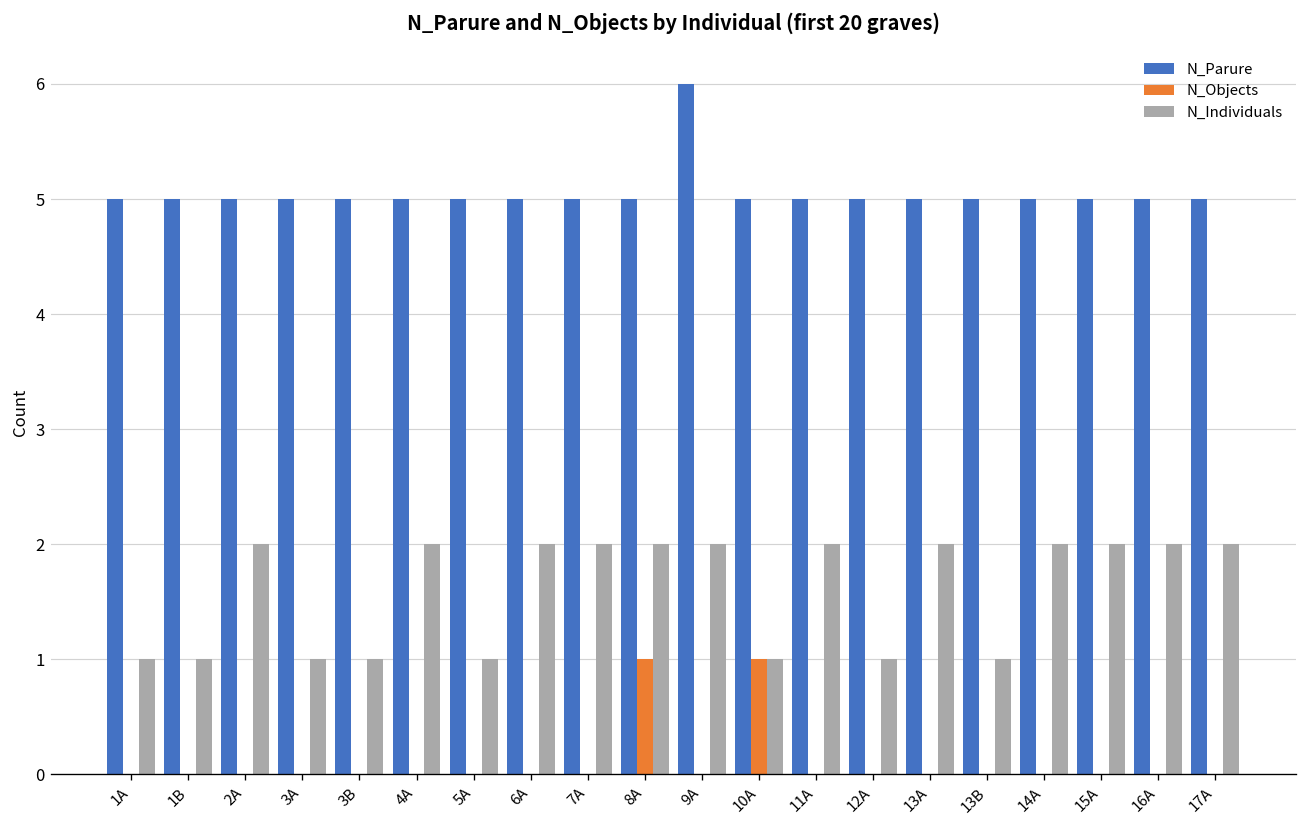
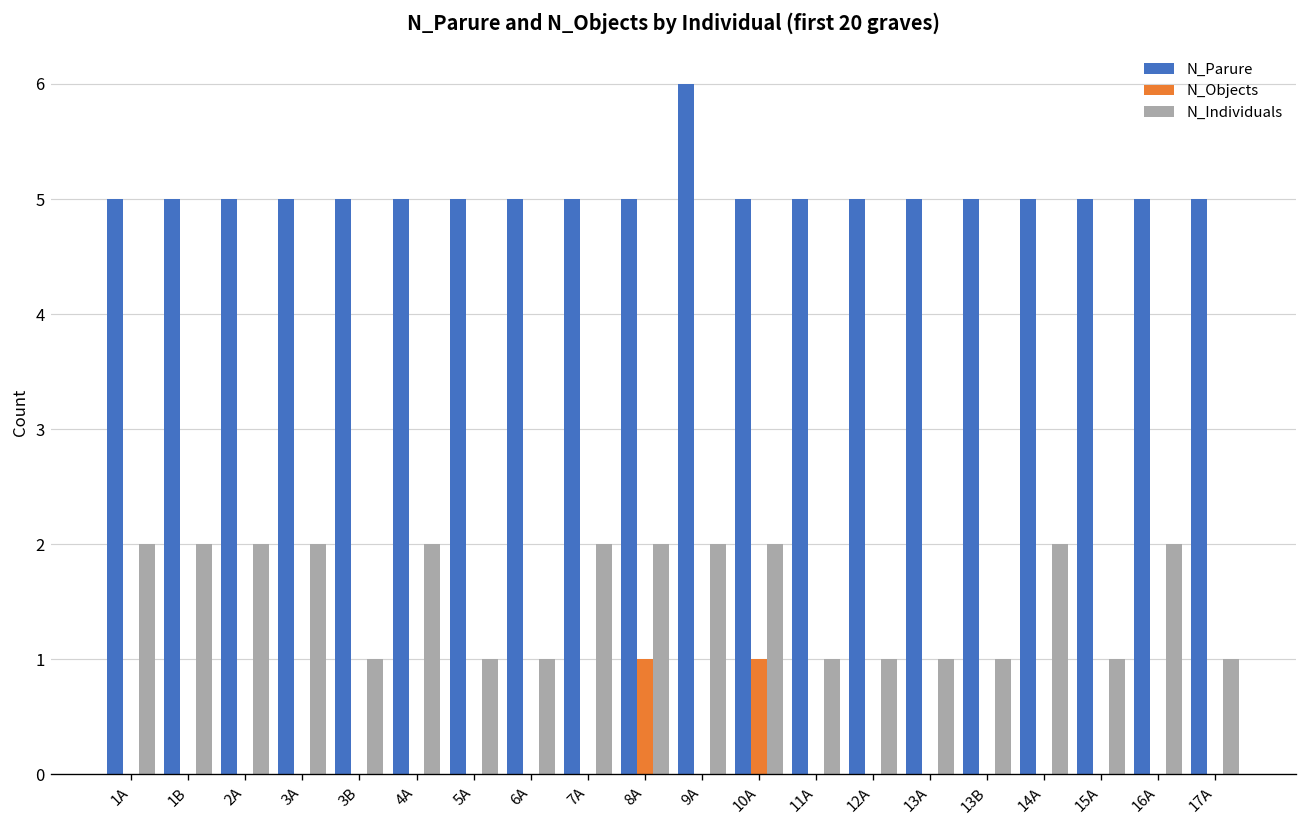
  {
    "N_Parure": {
      "1A": 5,
      "1B": 5,
      "2A": 5,
      "3A": 5,
      "3B": 5,
      "4A": 5,
      "5A": 5,
      "6A": 5,
      "7A": 5,
      "8A": 5,
      "9A": 6,
      "10A": 5,
      "11A": 5,
      "12A": 5,
      "13A": 5,
      "13B": 5,
      "14A": 5,
      "15A": 5,
      "16A": 5,
      "17A": 5
    },
    "N_Objects": {
      "1A": 0,
      "1B": 0,
      "2A": 0,
      "3A": 0,
      "3B": 0,
      "4A": 0,
      "5A": 0,
      "6A": 0,
      "7A": 0,
      "8A": 1,
      "9A": 0,
      "10A": 1,
      "11A": 0,
      "12A": 0,
      "13A": 0,
      "13B": 0,
      "14A": 0,
      "15A": 0,
      "16A": 0,
      "17A": 0
    },
    "N_Individuals": {
-     "1A": 1,
-     "1B": 1,
+     "1A": 2,
+     "1B": 2,
      "2A": 2,
-     "3A": 1,
+     "3A": 2,
      "3B": 1,
      "4A": 2,
      "5A": 1,
-     "6A": 2,
+     "6A": 1,
      "7A": 2,
      "8A": 2,
      "9A": 2,
-     "10A": 1,
-     "11A": 2,
+     "10A": 2,
+     "11A": 1,
      "12A": 1,
-     "13A": 2,
+     "13A": 1,
      "13B": 1,
      "14A": 2,
-     "15A": 2,
+     "15A": 1,
      "16A": 2,
-     "17A": 2
+     "17A": 1
    }
  }
